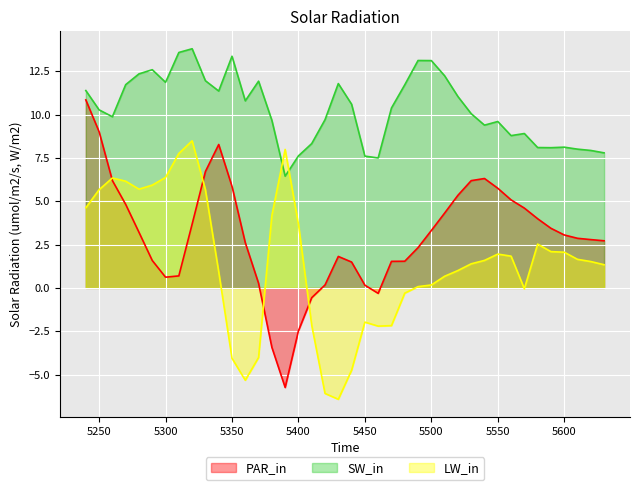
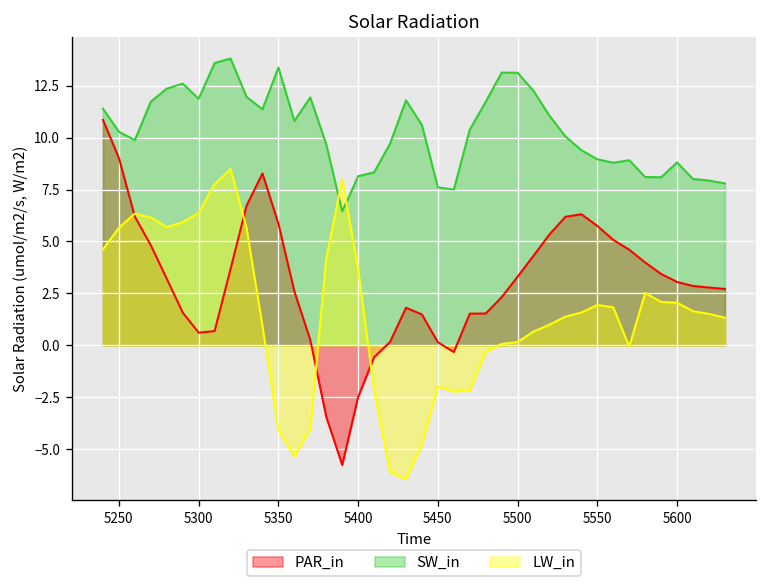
  {
    "SW_in": {
      "5250": 10.3,
      "5300": 11.9,
      "5350": 13.4,
-     "5400": 7.6,
+     "5400": 8.1,
      "5450": 7.6,
      "5500": 13.1,
-     "5550": 9.6,
-     "5600": 8.1
+     "5550": 9.0,
+     "5600": 8.8
    }
  }
